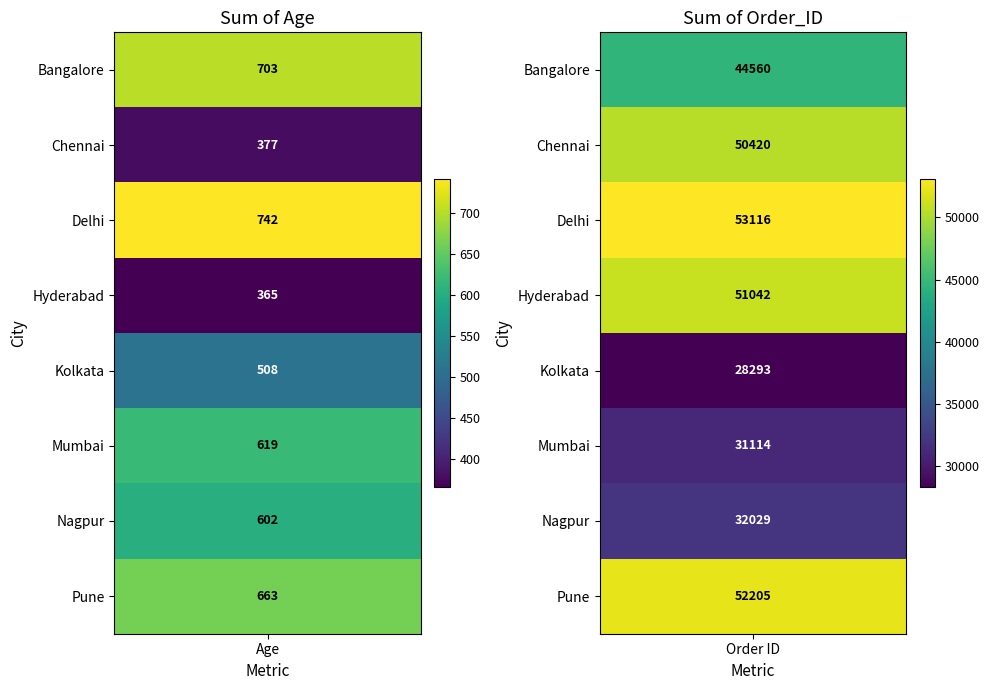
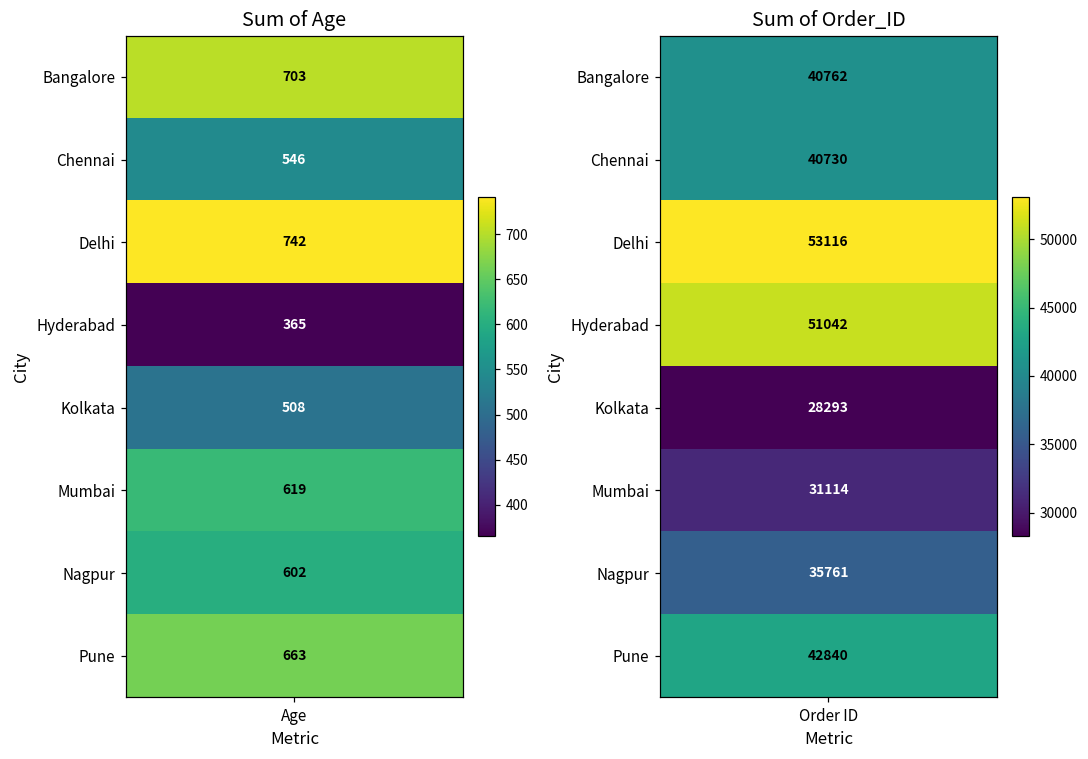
  {
    "Sum of Age": {
      "Bangalore": {
        "Age": 703
      },
      "Chennai": {
-       "Age": 377
+       "Age": 546
      },
      "Delhi": {
        "Age": 742
      },
      "Hyderabad": {
        "Age": 365
      },
      "Kolkata": {
        "Age": 508
      },
      "Mumbai": {
        "Age": 619
      },
      "Nagpur": {
        "Age": 602
      },
      "Pune": {
        "Age": 663
      }
    },
    "Sum of Order_ID": {
      "Bangalore": {
-       "Order ID": 44560
+       "Order ID": 40762
      },
      "Chennai": {
-       "Order ID": 50420
+       "Order ID": 40730
      },
      "Delhi": {
        "Order ID": 53116
      },
      "Hyderabad": {
        "Order ID": 51042
      },
      "Kolkata": {
        "Order ID": 28293
      },
      "Mumbai": {
        "Order ID": 31114
      },
      "Nagpur": {
-       "Order ID": 32029
+       "Order ID": 35761
      },
      "Pune": {
-       "Order ID": 52205
+       "Order ID": 42840
      }
    }
  }
